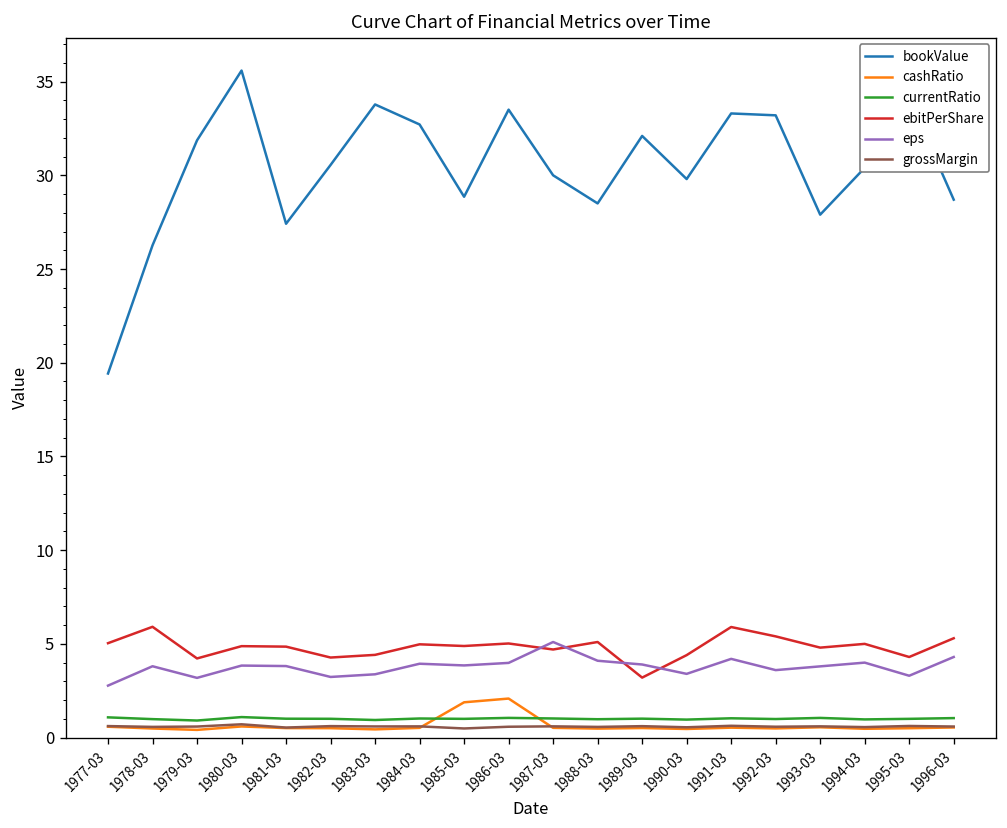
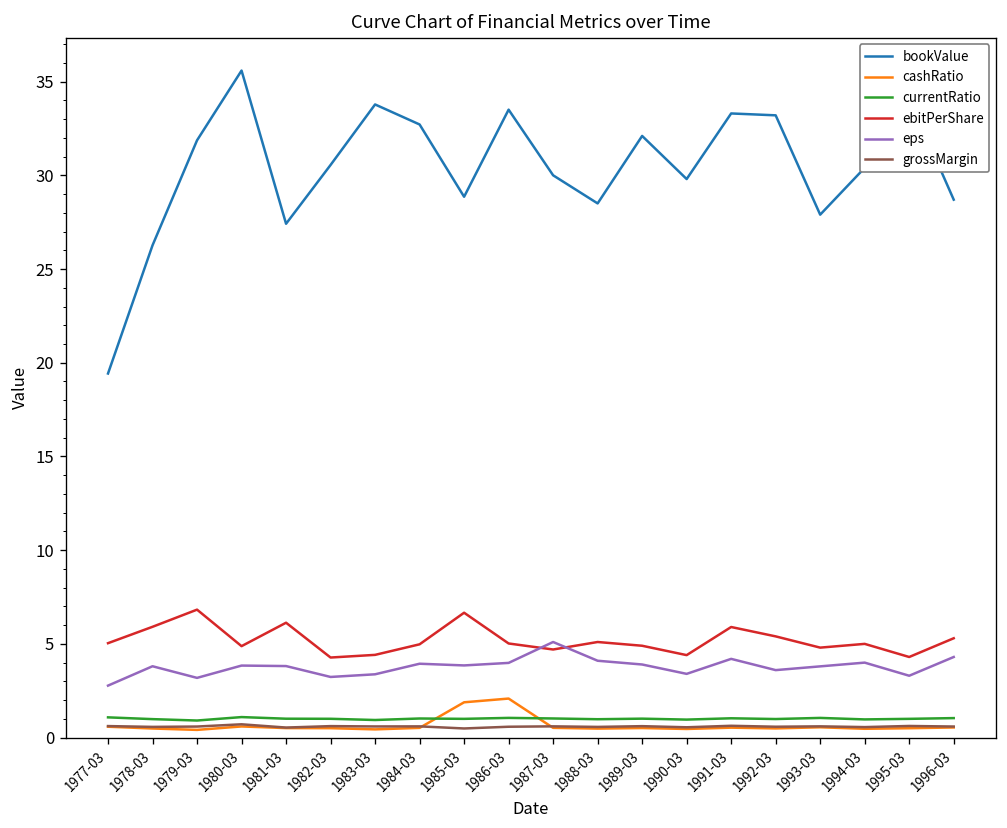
  {
    "bookValue": {
      "1977-03": 19.4,
      "1978-03": 26.3,
      "1979-03": 31.9,
      "1980-03": 35.6,
      "1981-03": 27.4,
      "1982-03": 30.6,
      "1983-03": 33.8,
      "1984-03": 32.7,
      "1985-03": 28.9,
      "1986-03": 33.5,
      "1987-03": 30.0,
      "1988-03": 28.5,
      "1989-03": 32.1,
      "1990-03": 29.8,
      "1991-03": 33.3,
      "1992-03": 33.2,
      "1993-03": 27.9,
      "1994-03": 30.4,
      "1996-03": 28.7
    },
    "cashRatio": {
      "1979-03": 0.4,
      "1985-03": 1.9,
      "1986-03": 2.1
    },
    "currentRatio": {
      "1977-03": 1.1,
      "1978-03": 1.0,
      "1979-03": 0.9,
      "1980-03": 1.1,
      "1981-03": 1.0,
      "1982-03": 1.0,
      "1983-03": 0.9,
      "1984-03": 1.0,
      "1985-03": 1.0,
      "1986-03": 1.1,
      "1987-03": 1.0,
      "1988-03": 1.0,
      "1989-03": 1.0,
      "1990-03": 1.0,
      "1991-03": 1.0,
      "1992-03": 1.0,
      "1993-03": 1.1,
      "1994-03": 1.0,
      "1995-03": 1.0,
      "1996-03": 1.0
    },
    "ebitPerShare": {
      "1977-03": 5.0,
      "1978-03": 5.9,
-     "1979-03": 4.2,
+     "1979-03": 6.8,
      "1980-03": 4.9,
-     "1981-03": 4.9,
+     "1981-03": 6.1,
      "1982-03": 4.3,
      "1983-03": 4.4,
      "1984-03": 5.0,
-     "1985-03": 4.9,
+     "1985-03": 6.7,
      "1986-03": 5.0,
      "1987-03": 4.7,
      "1988-03": 5.1,
-     "1989-03": 3.2,
+     "1989-03": 4.9,
      "1990-03": 4.4,
      "1991-03": 5.9,
      "1992-03": 5.4,
      "1993-03": 4.8,
      "1994-03": 5.0,
      "1995-03": 4.3,
      "1996-03": 5.3
    },
    "eps": {
      "1977-03": 2.8,
      "1978-03": 3.8,
      "1979-03": 3.2,
      "1980-03": 3.8,
      "1981-03": 3.8,
      "1982-03": 3.2,
      "1983-03": 3.4,
      "1984-03": 3.9,
      "1985-03": 3.9,
      "1986-03": 4.0,
      "1987-03": 5.1,
      "1988-03": 4.1,
      "1989-03": 3.9,
      "1990-03": 3.4,
      "1991-03": 4.2,
      "1992-03": 3.6,
      "1993-03": 3.8,
      "1994-03": 4.0,
      "1995-03": 3.3,
      "1996-03": 4.3
    },
    "grossMargin": {
      "1979-03": 0.6,
      "1985-03": 0.5,
      "1986-03": 0.6
    }
  }
